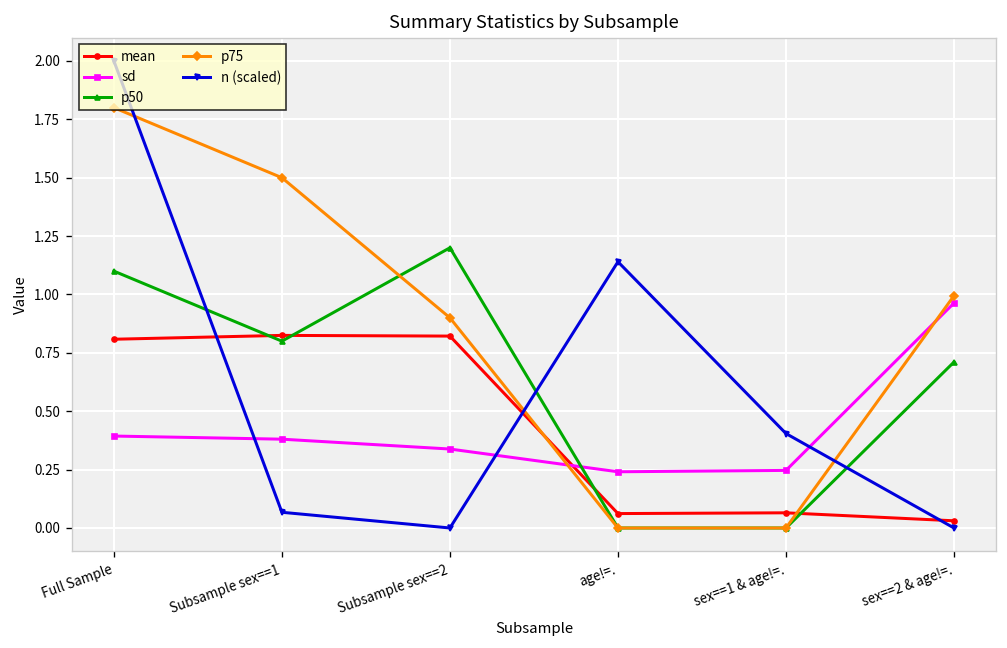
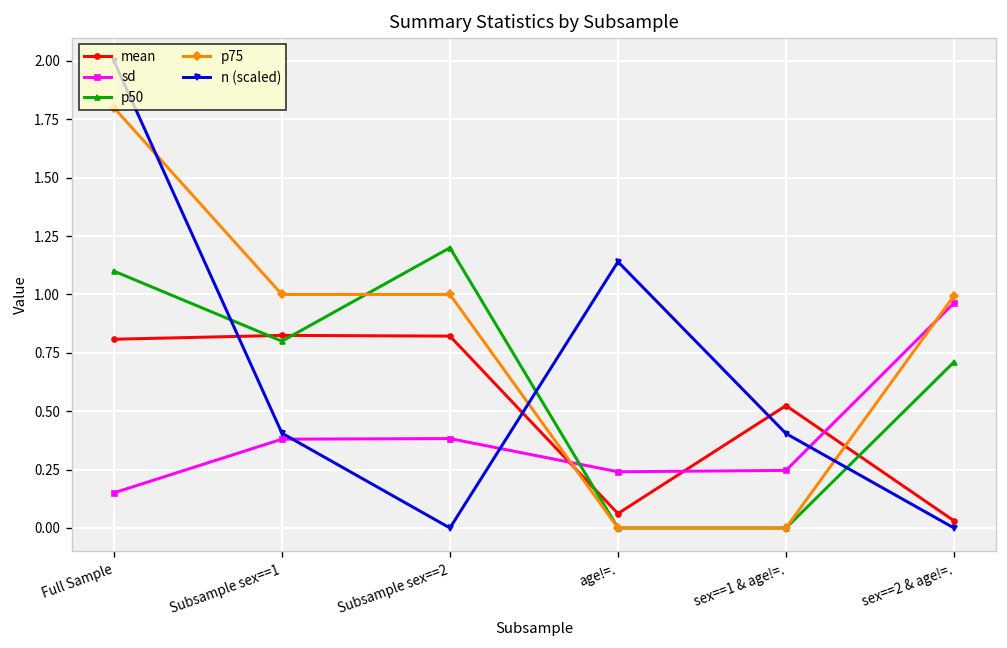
  {
    "mean": {
      "Full Sample": 0.81,
      "Subsample sex==1": 0.82,
      "Subsample sex==2": 0.82,
      "age!=.": 0.06,
-     "sex==1 & age!=.": 0.06,
+     "sex==1 & age!=.": 0.52,
      "sex==2 & age!=.": 0.03
    },
    "sd": {
-     "Full Sample": 0.39,
+     "Full Sample": 0.15,
      "Subsample sex==1": 0.38,
-     "Subsample sex==2": 0.34,
+     "Subsample sex==2": 0.38,
      "age!=.": 0.24,
      "sex==1 & age!=.": 0.25,
      "sex==2 & age!=.": 0.96
    },
    "p50": {
      "Full Sample": 1.10,
      "Subsample sex==1": 0.80,
      "Subsample sex==2": 1.20,
      "sex==2 & age!=.": 0.71
    },
    "p75": {
      "Full Sample": 1.8,
-     "Subsample sex==1": 1.5,
-     "Subsample sex==2": 0.9,
+     "Subsample sex==1": 1.0,
+     "Subsample sex==2": 1.0,
      "sex==2 & age!=.": 1.0
    },
    "n (scaled)": {
-     "Subsample sex==1": 0.07,
+     "Subsample sex==1": 0.41,
      "Subsample sex==2": 0.00,
      "age!=.": 1.14,
      "sex==1 & age!=.": 0.40,
      "sex==2 & age!=.": 0.00
    }
  }
